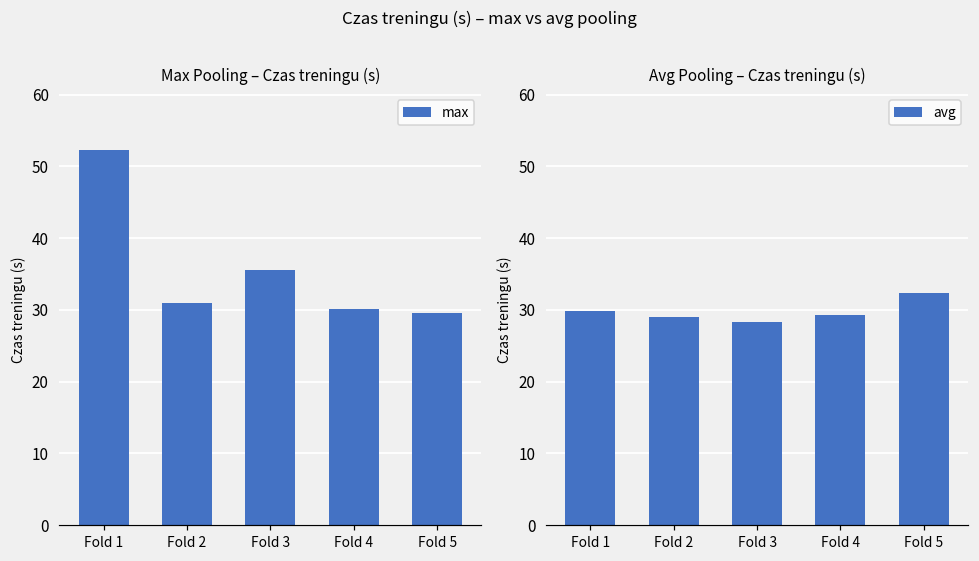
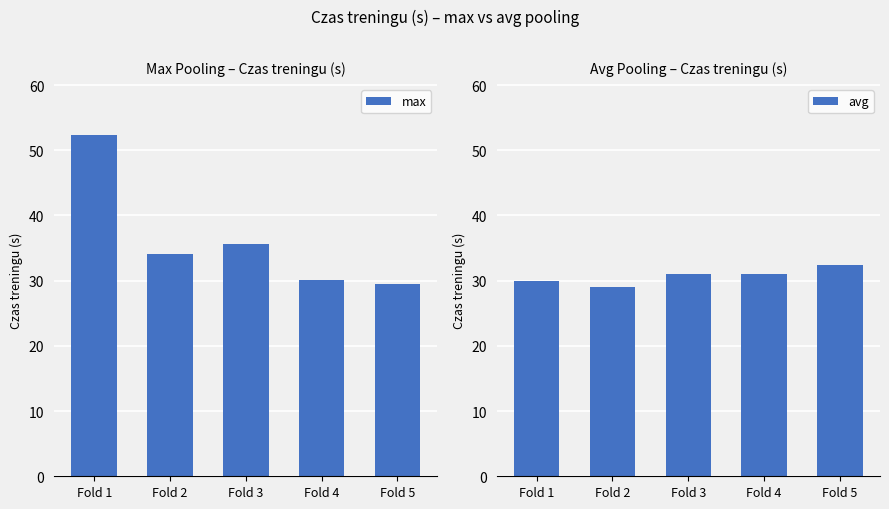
  {
    "Max Pooling – Czas treningu (s)": {
      "Fold 1": 52,
-     "Fold 2": 31,
+     "Fold 2": 34,
      "Fold 3": 36,
      "Fold 4": 30,
      "Fold 5": 30
    },
    "Avg Pooling – Czas treningu (s)": {
      "Fold 1": 30,
      "Fold 2": 29,
-     "Fold 3": 28,
-     "Fold 4": 29,
+     "Fold 3": 31,
+     "Fold 4": 31,
      "Fold 5": 32
    }
  }
